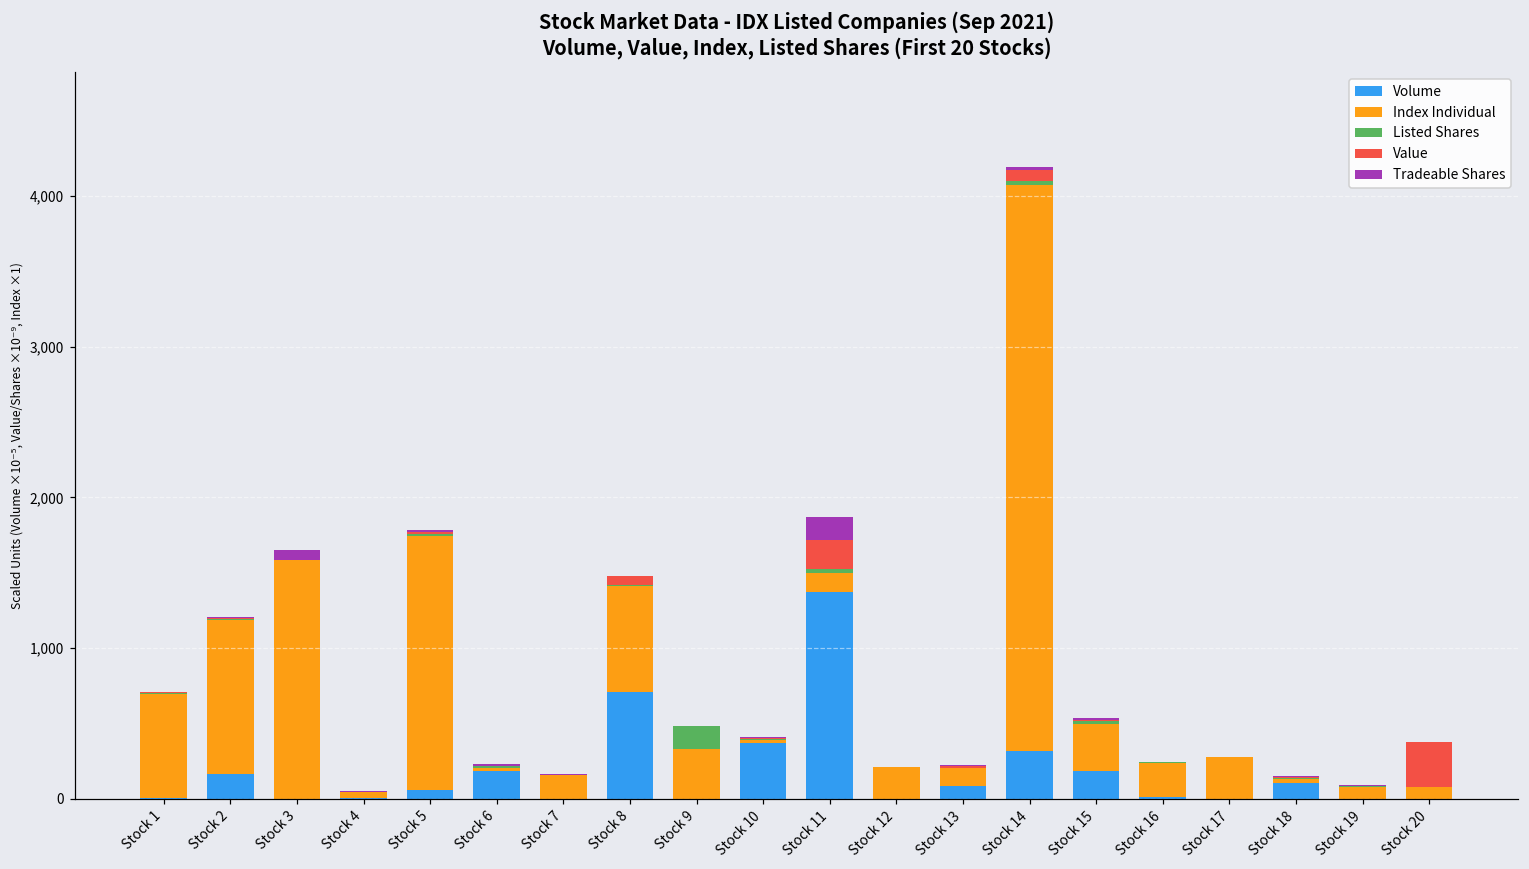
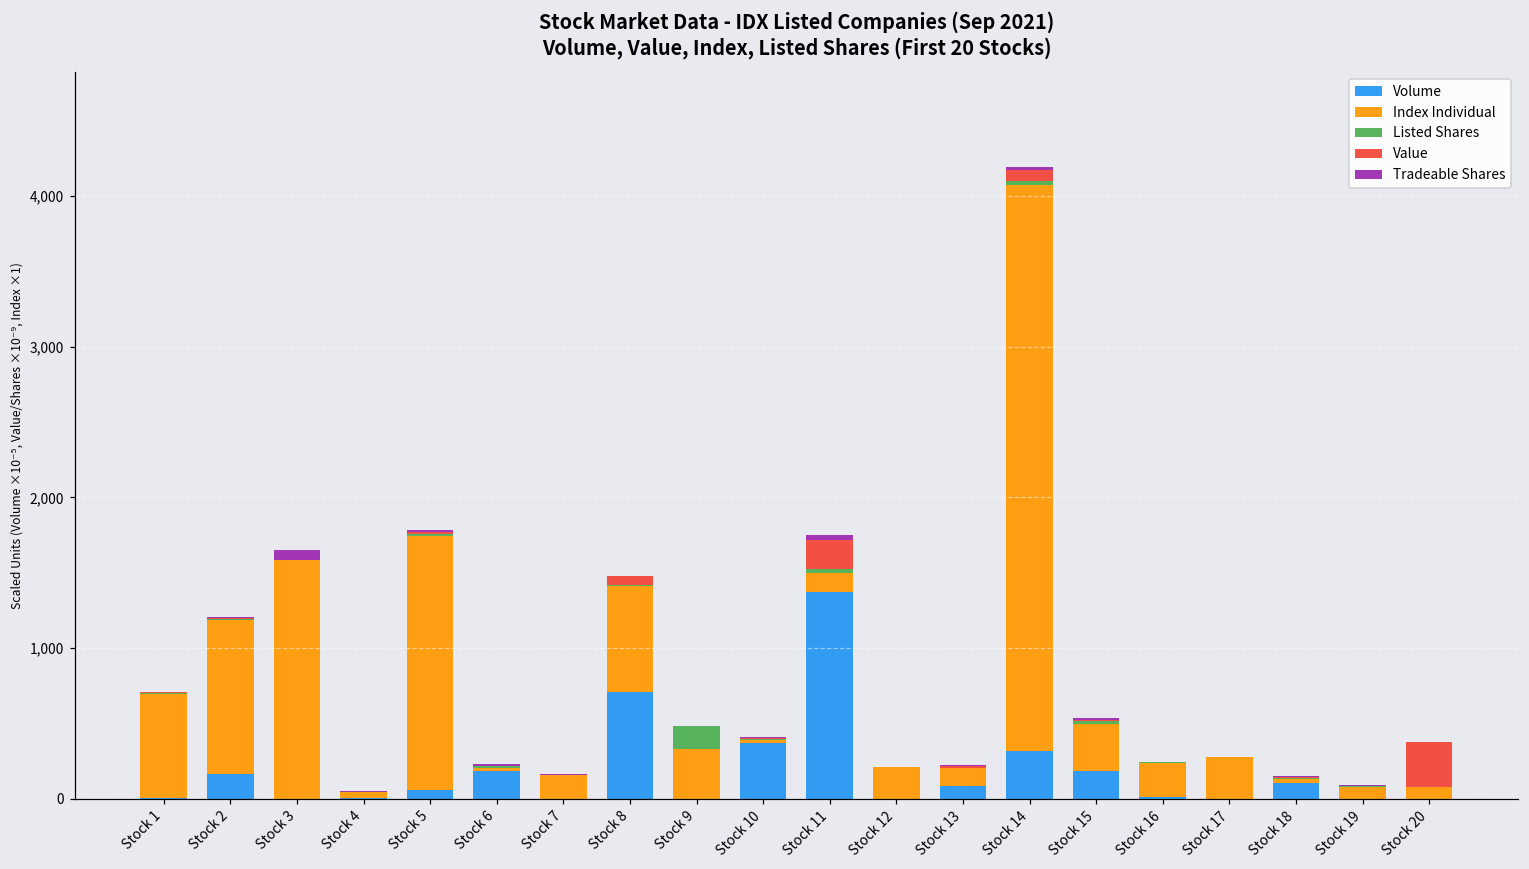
  {
    "Volume": {
      "Stock 2": "160",
      "Stock 3": "0",
      "Stock 5": "60",
      "Stock 6": "180",
      "Stock 8": "710",
      "Stock 10": "370",
      "Stock 11": "1,370",
      "Stock 13": "80",
      "Stock 14": "320",
      "Stock 15": "180",
      "Stock 18": "100"
    },
    "Index Individual": {
      "Stock 1": "690",
      "Stock 2": "1,030",
      "Stock 3": "1,590",
      "Stock 4": "40",
      "Stock 5": "1,680",
      "Stock 6": "20",
      "Stock 7": "160",
      "Stock 8": "700",
      "Stock 9": "330",
      "Stock 10": "20",
      "Stock 11": "130",
      "Stock 12": "210",
      "Stock 13": "120",
      "Stock 14": "3,760",
      "Stock 15": "320",
      "Stock 16": "230",
      "Stock 17": "280",
      "Stock 18": "30",
      "Stock 19": "80",
      "Stock 20": "80"
    },
    "Listed Shares": {
      "Stock 9": "150",
      "Stock 11": "30",
      "Stock 14": "20"
    },
    "Value": {
      "Stock 3": "0",
      "Stock 8": "60",
      "Stock 11": "190",
      "Stock 14": "70",
      "Stock 20": "300"
    },
    "Tradeable Shares": {
      "Stock 3": "60",
-     "Stock 11": "150",
+     "Stock 11": "30",
      "Stock 14": "20"
    }
  }
